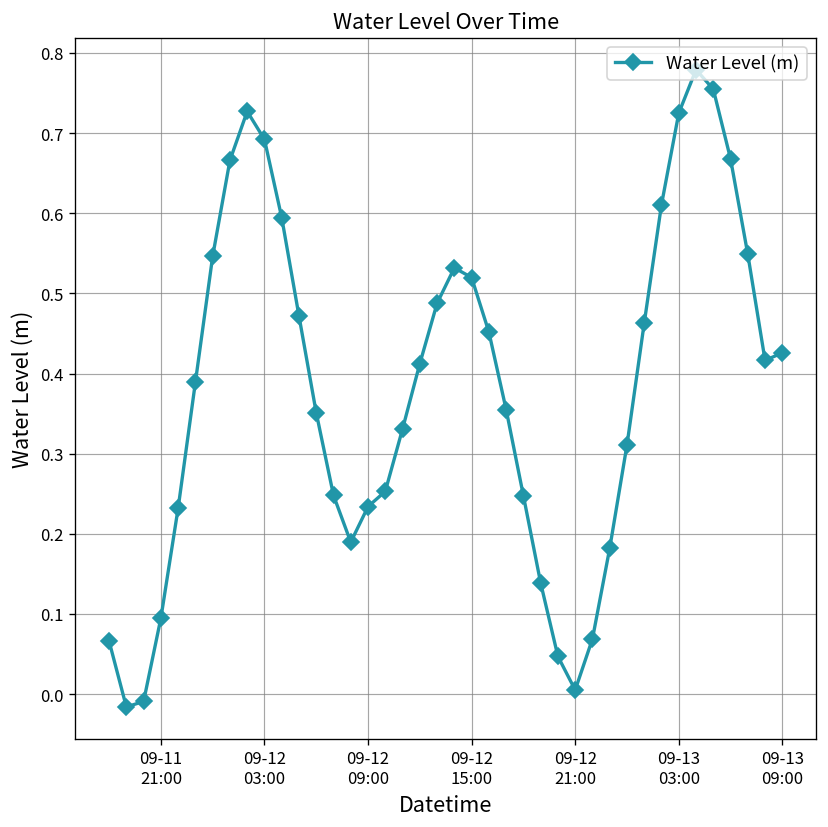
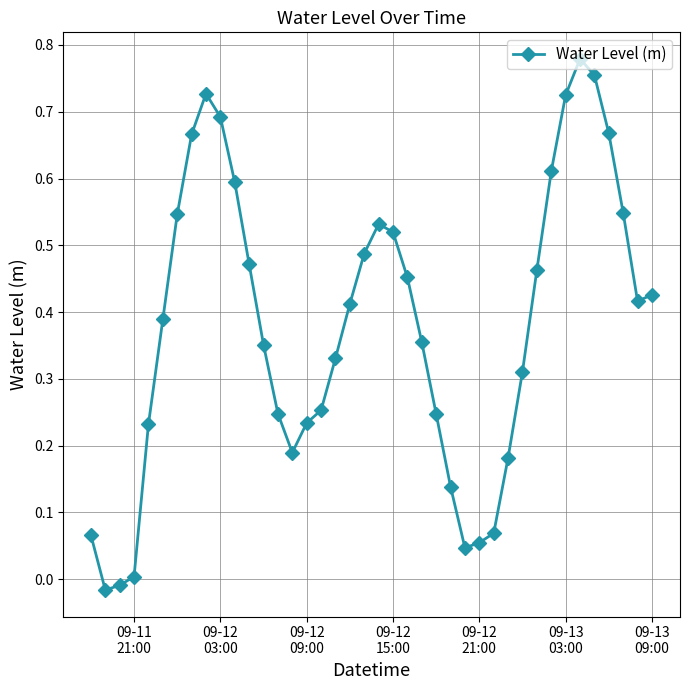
  {
-   "09-11 21:00": 0.09,
+   "09-11 21:00": 0.00,
    "09-12 03:00": 0.69,
    "09-12 09:00": 0.23,
    "09-12 15:00": 0.52,
-   "09-12 21:00": 0.01,
+   "09-12 21:00": 0.05,
    "09-13 03:00": 0.72,
    "09-13 09:00": 0.43
  }
